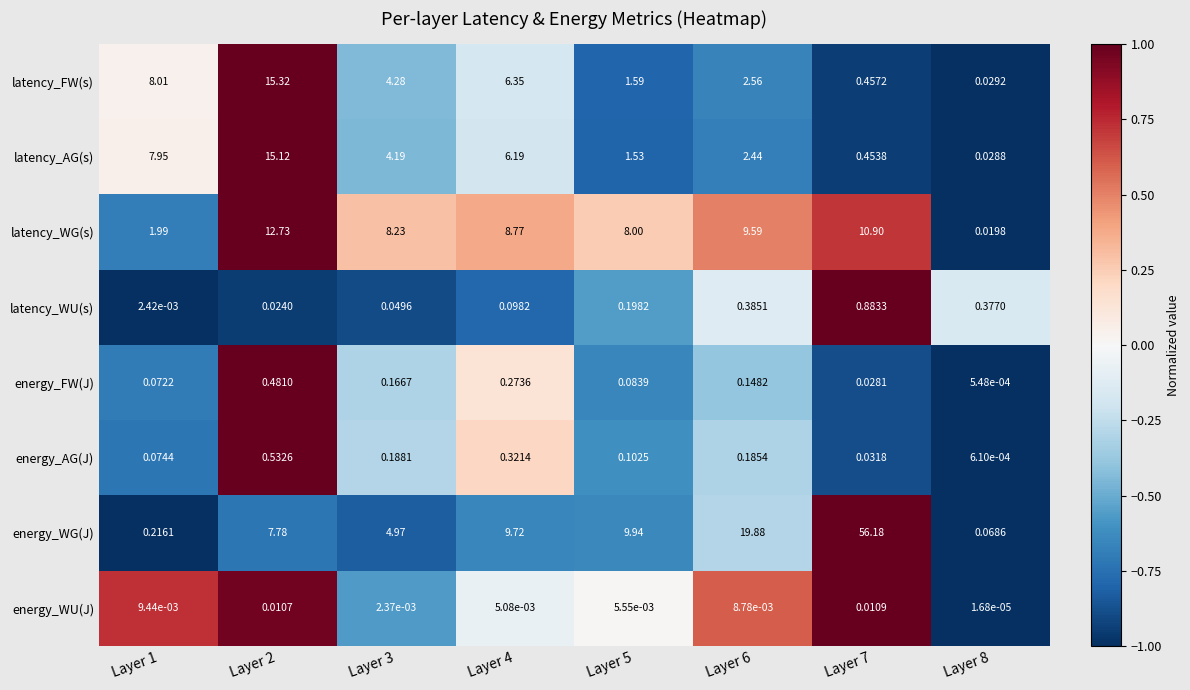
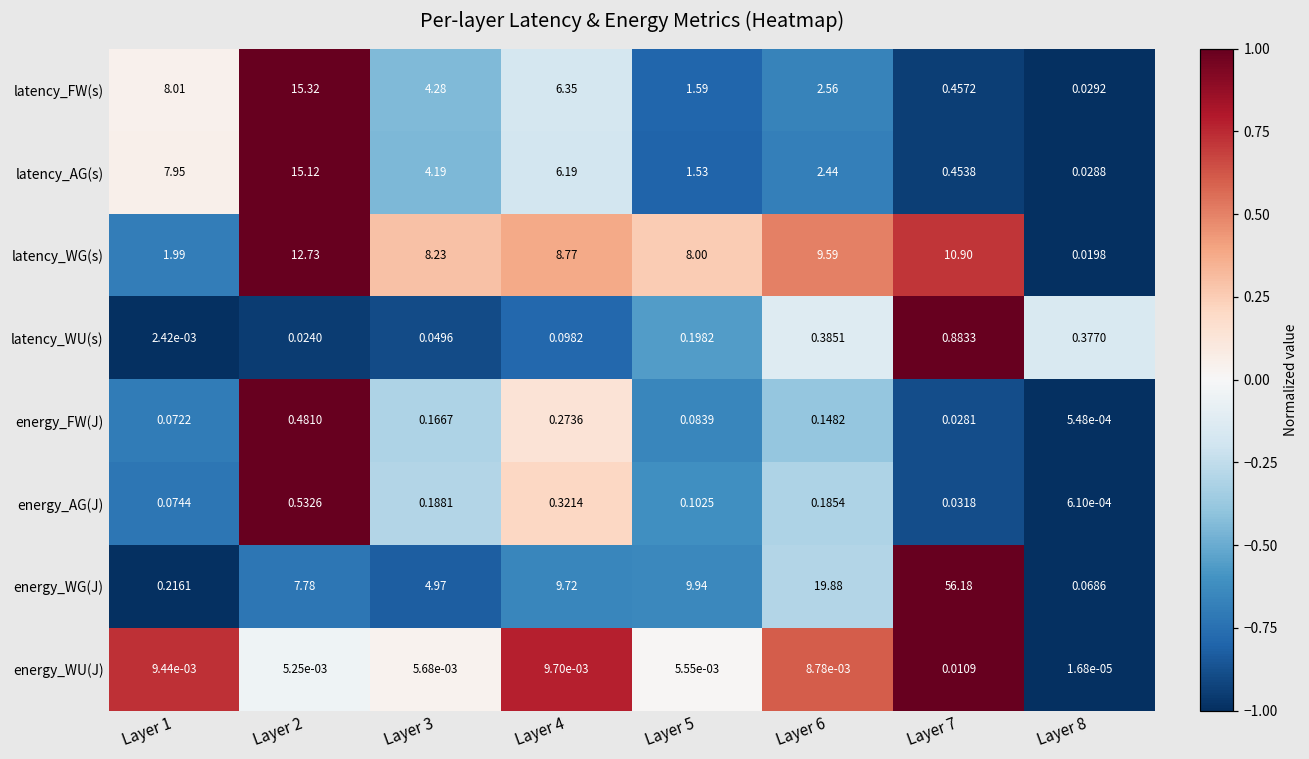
  {
    "latency_FW(s)": {
      "Layer 1": "8.01",
      "Layer 2": "15.32",
      "Layer 3": "4.28",
      "Layer 4": "6.35",
      "Layer 5": "1.59",
      "Layer 6": "2.56",
      "Layer 7": "0.4572",
      "Layer 8": "0.0292"
    },
    "latency_AG(s)": {
      "Layer 1": "7.95",
      "Layer 2": "15.12",
      "Layer 3": "4.19",
      "Layer 4": "6.19",
      "Layer 5": "1.53",
      "Layer 6": "2.44",
      "Layer 7": "0.4538",
      "Layer 8": "0.0288"
    },
    "latency_WG(s)": {
      "Layer 1": "1.99",
      "Layer 2": "12.73",
      "Layer 3": "8.23",
      "Layer 4": "8.77",
      "Layer 5": "8.00",
      "Layer 6": "9.59",
      "Layer 7": "10.90",
      "Layer 8": "0.0198"
    },
    "latency_WU(s)": {
      "Layer 1": "2.42e-03",
      "Layer 2": "0.0240",
      "Layer 3": "0.0496",
      "Layer 4": "0.0982",
      "Layer 5": "0.1982",
      "Layer 6": "0.3851",
      "Layer 7": "0.8833",
      "Layer 8": "0.3770"
    },
    "energy_FW(J)": {
      "Layer 1": "0.0722",
      "Layer 2": "0.4810",
      "Layer 3": "0.1667",
      "Layer 4": "0.2736",
      "Layer 5": "0.0839",
      "Layer 6": "0.1482",
      "Layer 7": "0.0281",
      "Layer 8": "5.48e-04"
    },
    "energy_AG(J)": {
      "Layer 1": "0.0744",
      "Layer 2": "0.5326",
      "Layer 3": "0.1881",
      "Layer 4": "0.3214",
      "Layer 5": "0.1025",
      "Layer 6": "0.1854",
      "Layer 7": "0.0318",
      "Layer 8": "6.10e-04"
    },
    "energy_WG(J)": {
      "Layer 1": "0.2161",
      "Layer 2": "7.78",
      "Layer 3": "4.97",
      "Layer 4": "9.72",
      "Layer 5": "9.94",
      "Layer 6": "19.88",
      "Layer 7": "56.18",
      "Layer 8": "0.0686"
    },
    "energy_WU(J)": {
      "Layer 1": "9.44e-03",
-     "Layer 2": "0.0107",
-     "Layer 3": "2.37e-03",
-     "Layer 4": "5.08e-03",
+     "Layer 2": "5.25e-03",
+     "Layer 3": "5.68e-03",
+     "Layer 4": "9.70e-03",
      "Layer 5": "5.55e-03",
      "Layer 6": "8.78e-03",
      "Layer 7": "0.0109",
      "Layer 8": "1.68e-05"
    }
  }
